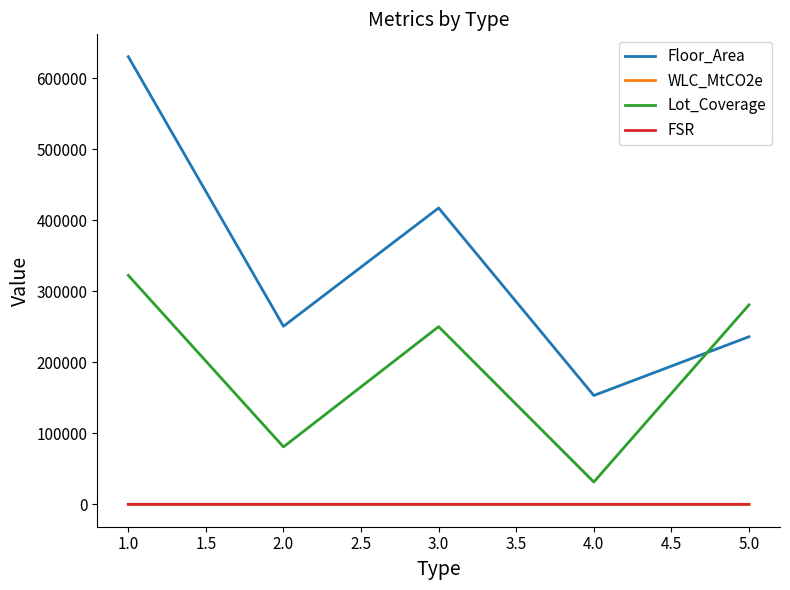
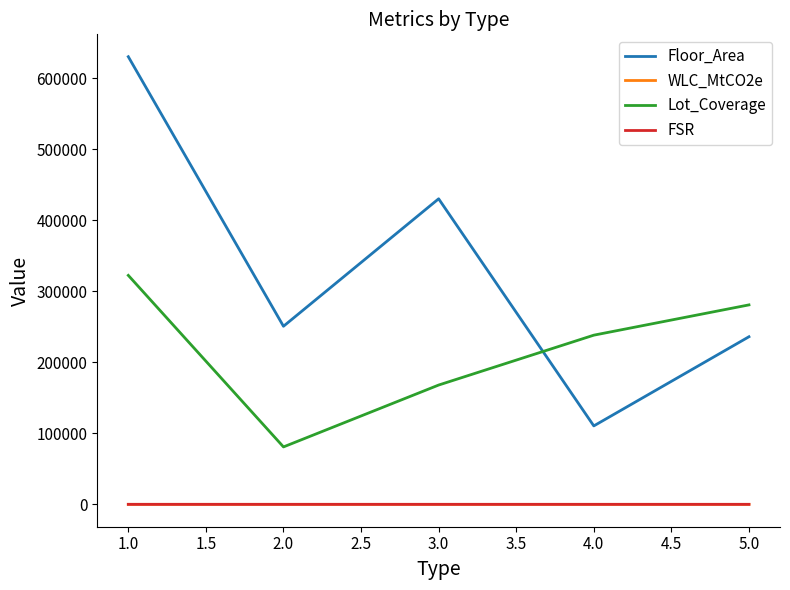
  {
    "Floor_Area": {
      "1.0": 630000,
      "2.0": 250000,
-     "3.0": 420000,
-     "4.0": 150000,
+     "3.0": 430000,
+     "4.0": 110000,
      "5.0": 240000
    },
    "FSR": {
      "1.0": 0,
      "2.0": 0,
      "3.0": 0,
      "4.0": 0,
      "5.0": 0
    },
    "Lot_Coverage": {
      "1.0": 320000,
      "2.0": 80000,
-     "3.0": 250000,
-     "4.0": 30000,
+     "3.0": 170000,
+     "4.0": 240000,
      "5.0": 280000
    }
  }
